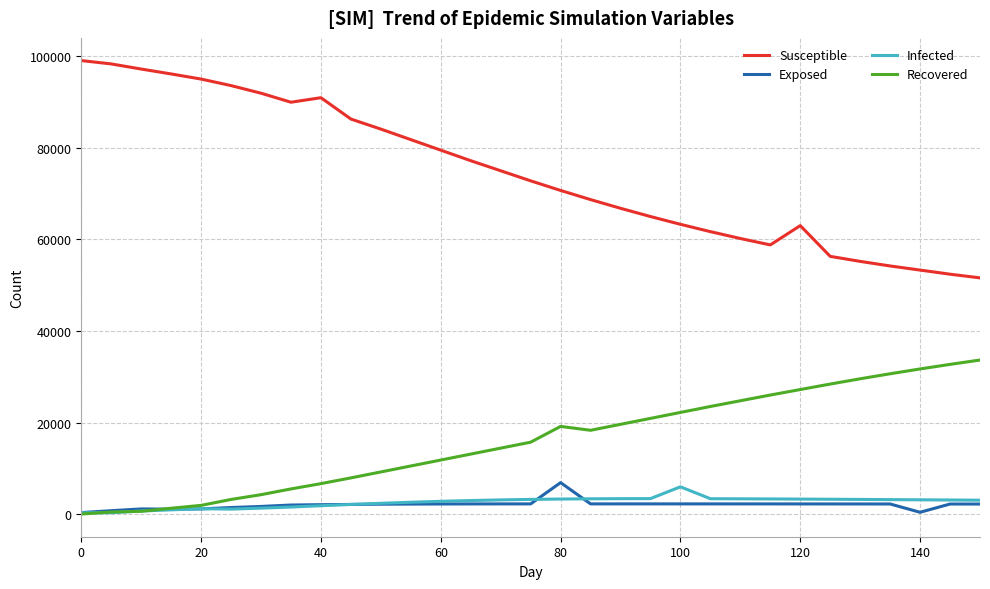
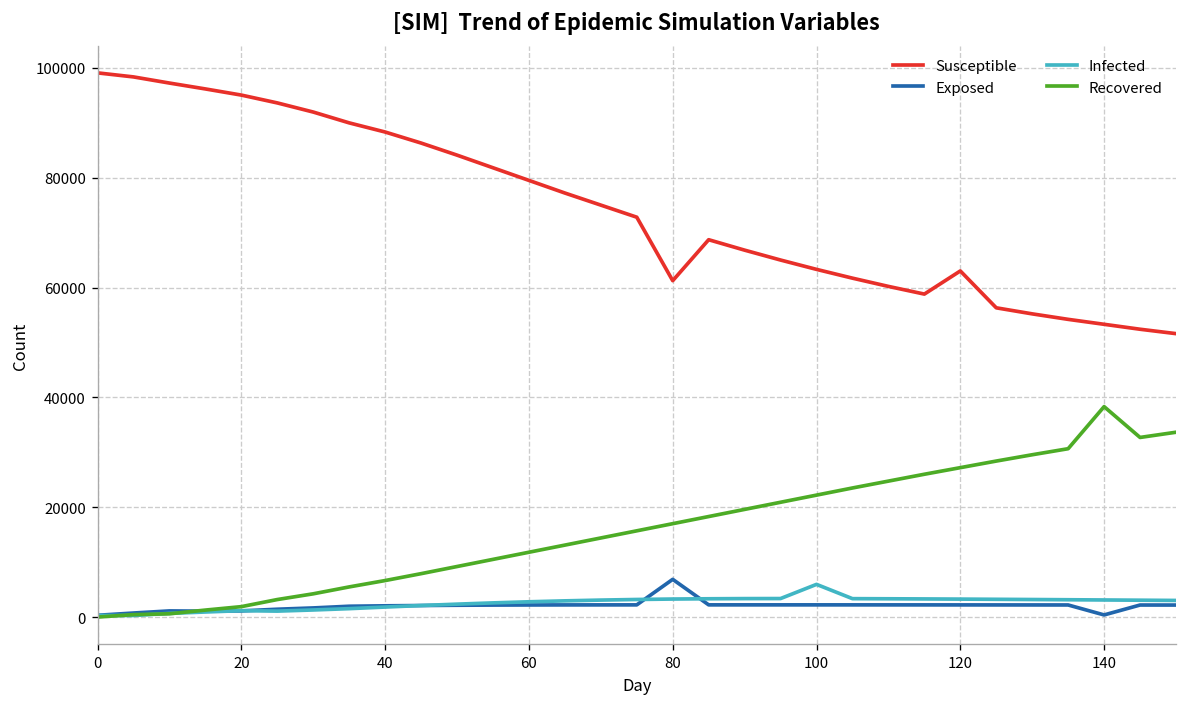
  {
    "Susceptible": {
      "0": 99000,
      "20": 95000,
-     "40": 91000,
+     "40": 88000,
      "60": 80000,
-     "80": 71000,
+     "80": 61000,
      "100": 63000,
      "120": 63000,
      "140": 53000
    },
    "Exposed": {
      "60": 2000,
      "80": 7000,
      "100": 2000,
      "120": 2000,
      "140": 0
    },
    "Infected": {
      "60": 3000,
      "80": 3000,
      "100": 6000,
      "120": 3000,
      "140": 3000
    },
    "Recovered": {
      "20": 2000,
      "40": 7000,
      "60": 12000,
-     "80": 19000,
+     "80": 17000,
      "100": 22000,
      "120": 27000,
-     "140": 32000
+     "140": 38000
    }
  }
